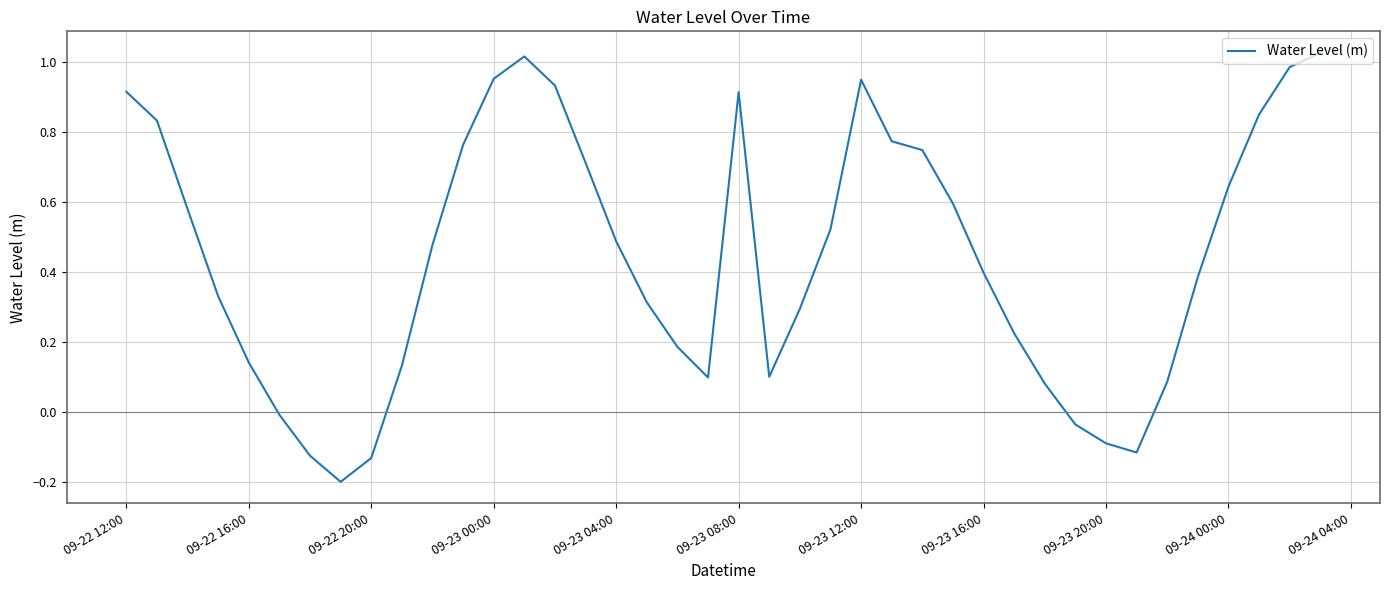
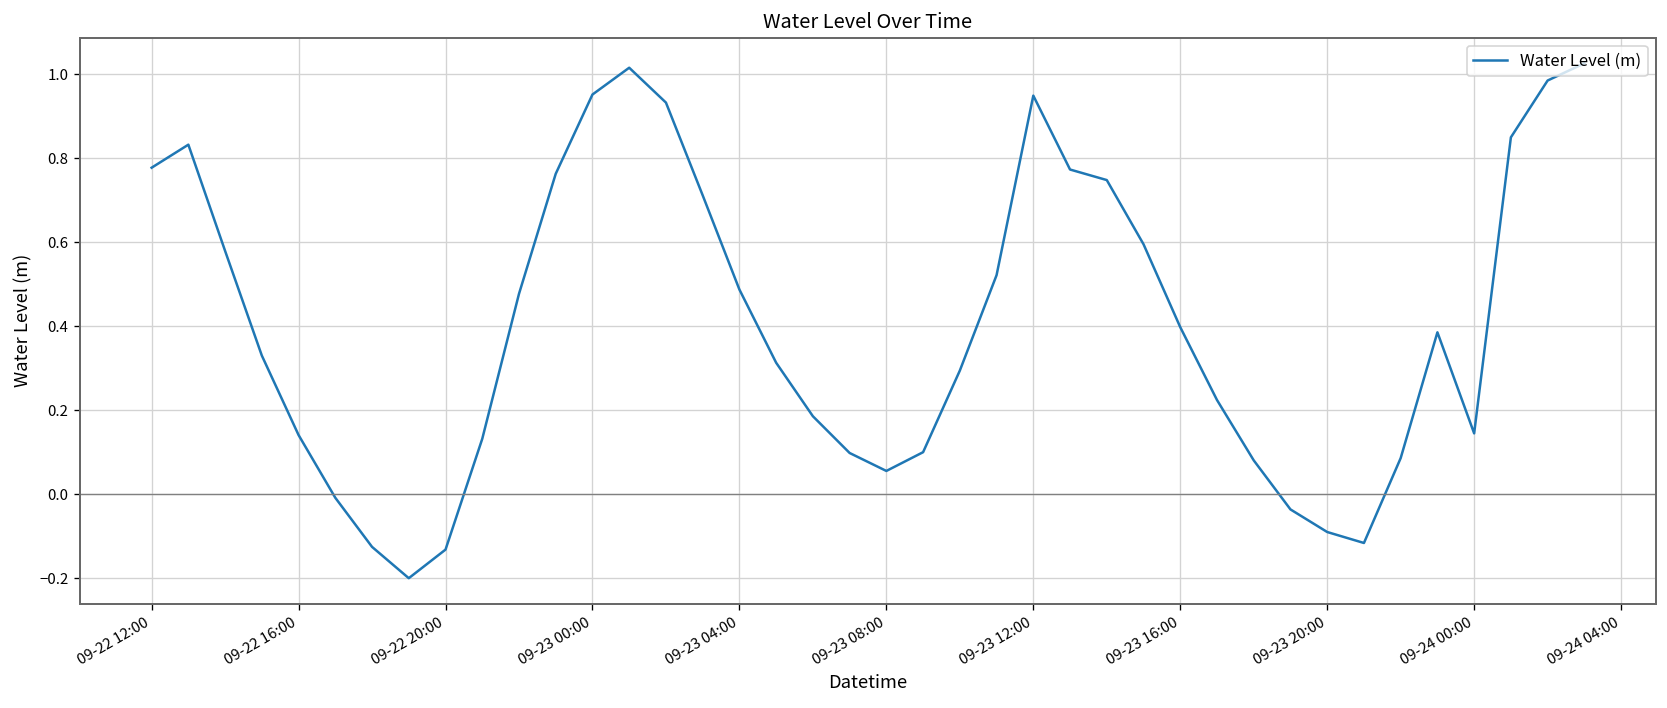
  {
-   "09-22 12:00": 0.92,
+   "09-22 12:00": 0.78,
    "09-22 16:00": 0.14,
    "09-22 20:00": -0.13,
    "09-23 00:00": 0.95,
    "09-23 04:00": 0.49,
-   "09-23 08:00": 0.91,
+   "09-23 08:00": 0.06,
    "09-23 12:00": 0.95,
    "09-23 16:00": 0.40,
    "09-23 20:00": -0.09,
-   "09-24 00:00": 0.64
+   "09-24 00:00": 0.15
  }
